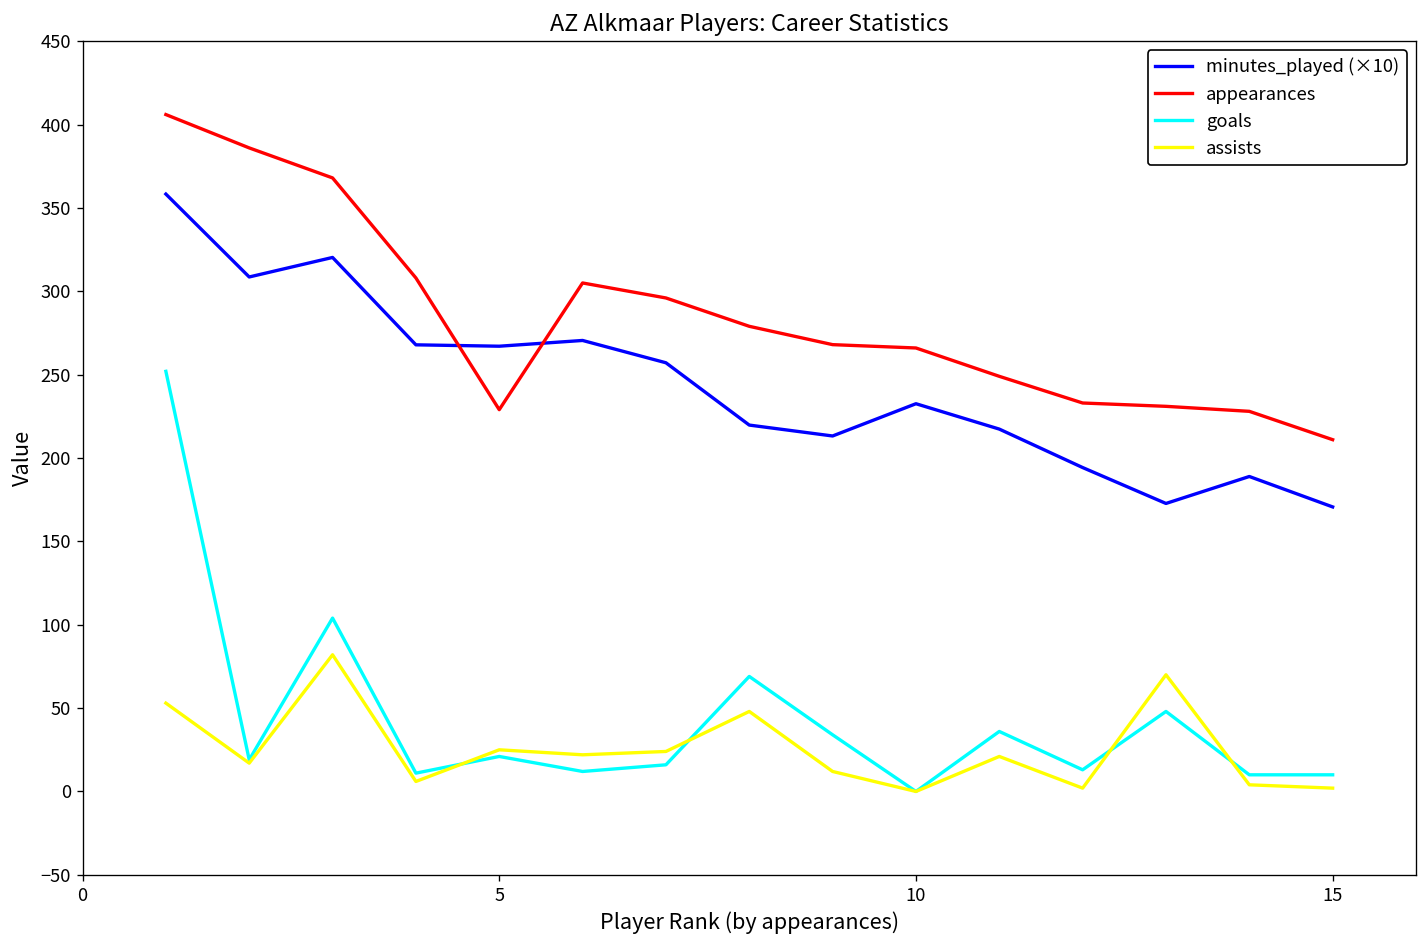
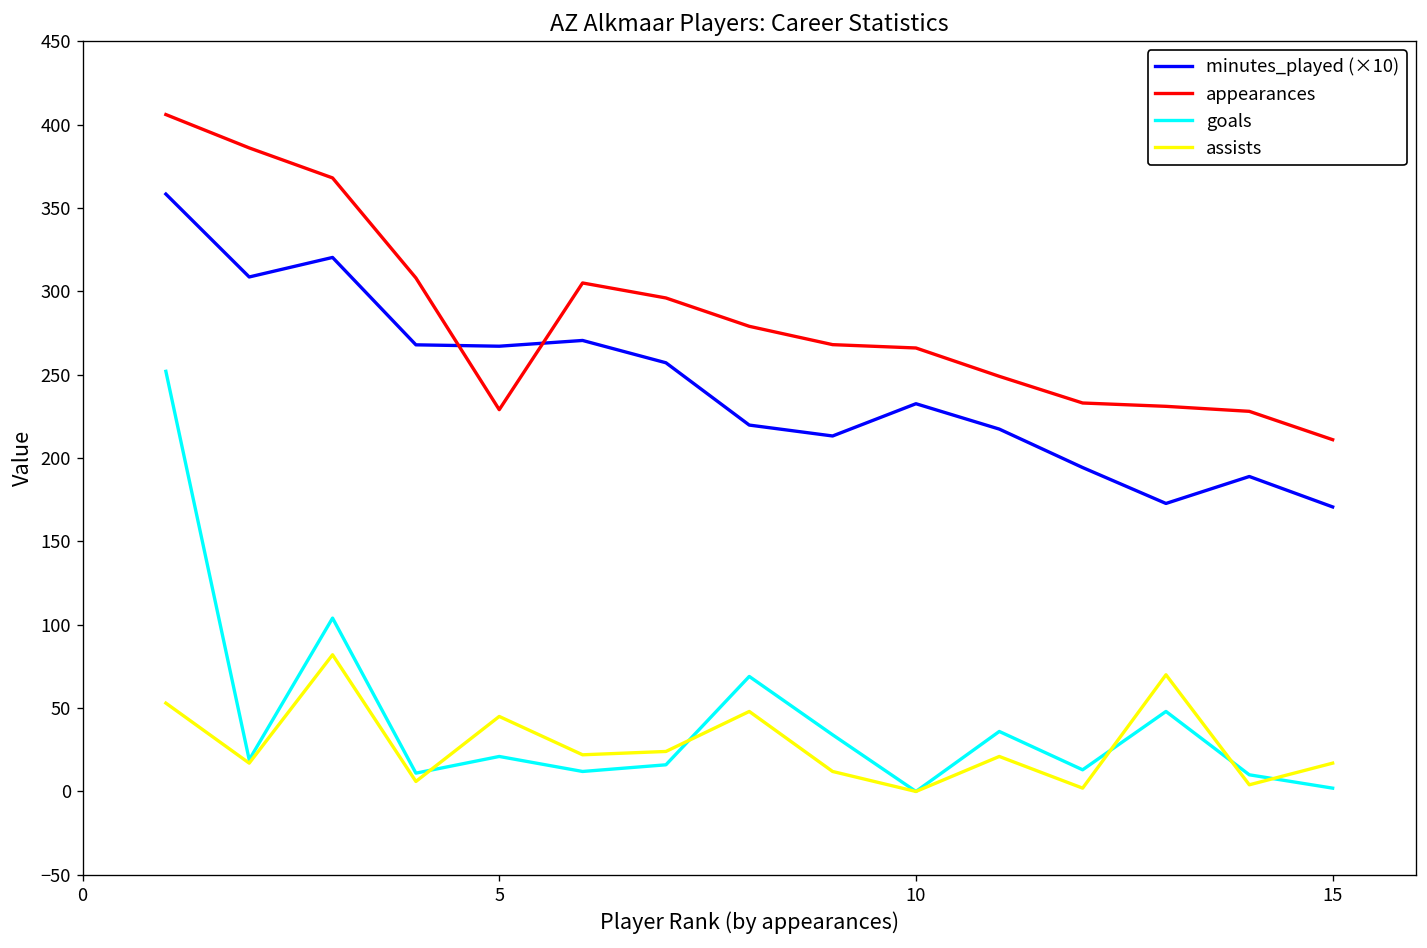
  {
    "minutes_played (×10)": {
      "5": 267,
      "10": 233,
      "15": 171
    },
    "appearances": {
      "5": 229,
      "10": 266,
      "15": 211
    },
    "goals": {
      "5": 21,
-     "15": 10
+     "15": 2
    },
    "assists": {
-     "5": 25,
-     "15": 2
+     "5": 45,
+     "15": 17
    }
  }
